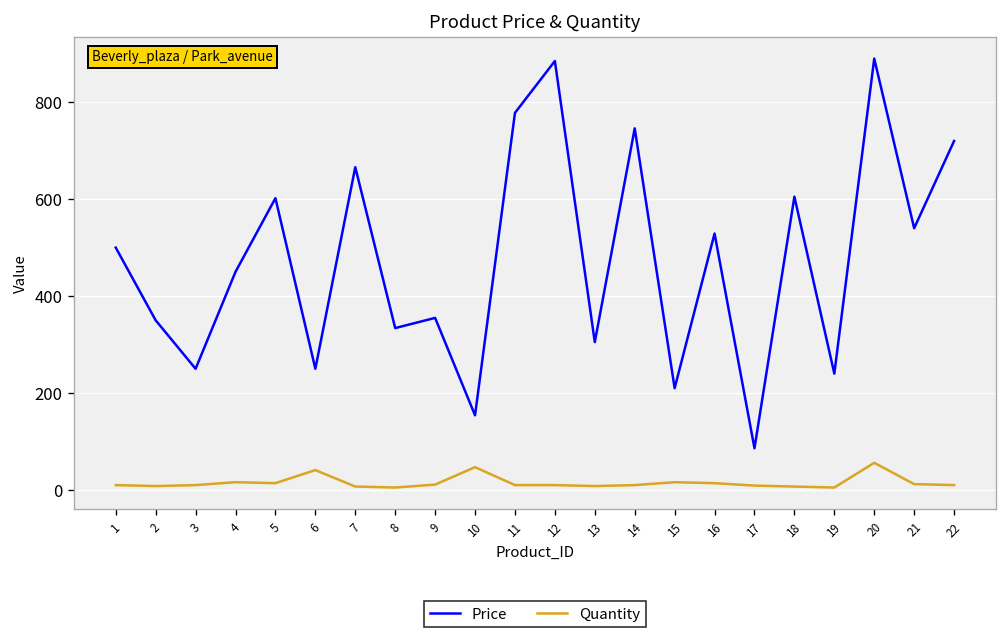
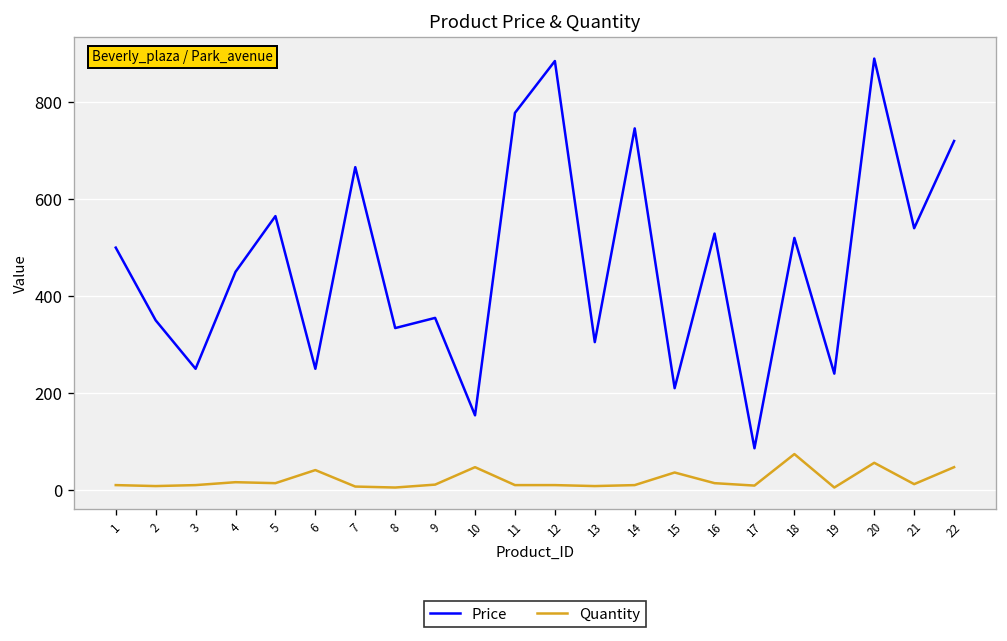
  {
    "Price": {
      "1": 500,
      "2": 350,
      "3": 250,
      "4": 450,
-     "5": 600,
+     "5": 570,
      "6": 250,
      "7": 670,
      "8": 330,
      "9": 360,
      "10": 150,
      "11": 780,
      "12": 890,
      "13": 310,
      "14": 750,
      "15": 210,
      "16": 530,
      "17": 90,
-     "18": 610,
+     "18": 520,
      "19": 240,
      "20": 890,
      "21": 540,
      "22": 720
    },
    "Quantity": {
      "1": 10,
      "2": 10,
      "3": 10,
      "4": 20,
      "5": 10,
      "6": 40,
      "7": 10,
      "8": 10,
      "9": 10,
      "10": 50,
      "11": 10,
      "12": 10,
      "13": 10,
      "14": 10,
-     "15": 20,
+     "15": 40,
      "16": 10,
      "17": 10,
-     "18": 10,
+     "18": 70,
      "19": 10,
      "20": 60,
      "21": 10,
-     "22": 10
+     "22": 50
    }
  }
